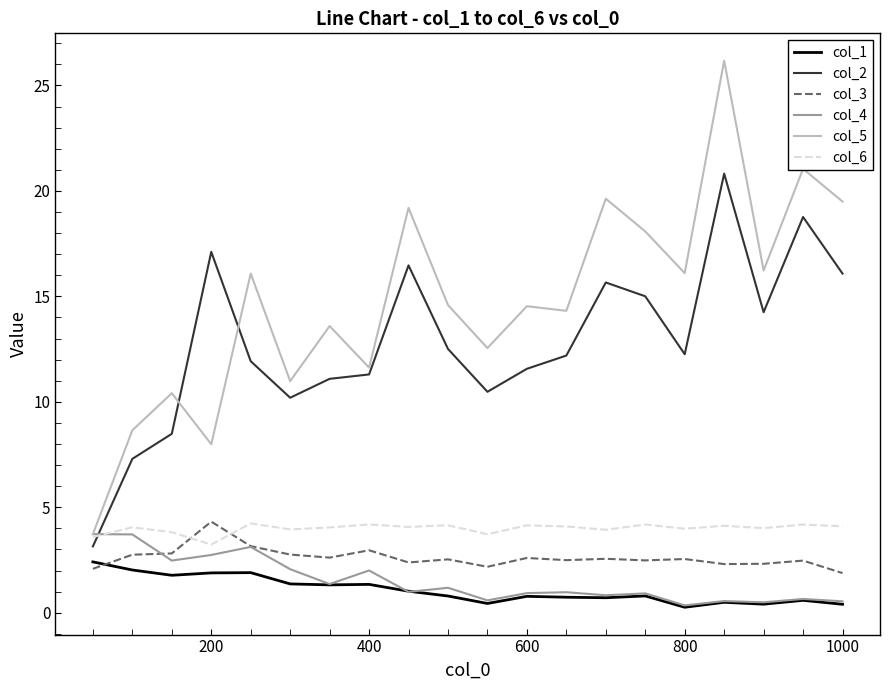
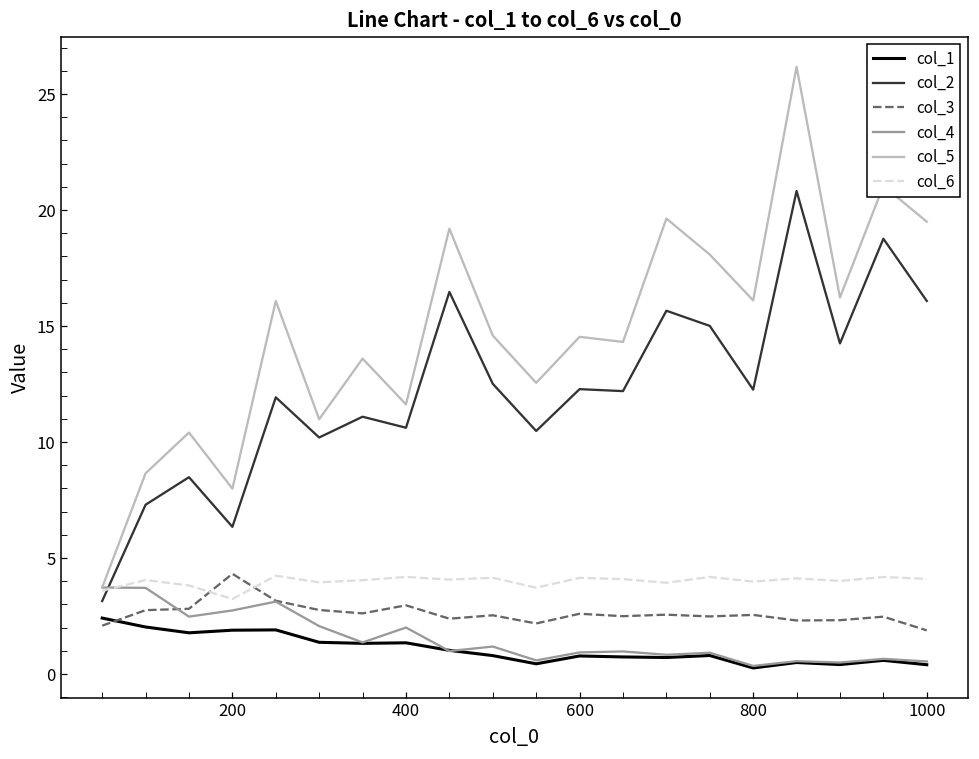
  {
    "col_1": {
      "200": 1.9,
      "400": 1.3,
      "600": 0.8,
      "1000": 0.4
    },
    "col_2": {
-     "200": 17.1,
-     "400": 11.3,
-     "600": 11.6,
+     "200": 6.3,
+     "400": 10.6,
+     "600": 12.3,
      "800": 12.3,
      "1000": 16.1
    },
    "col_3": {
      "200": 4.3,
      "400": 3.0,
      "600": 2.6,
      "800": 2.5,
      "1000": 1.9
    }
  }
